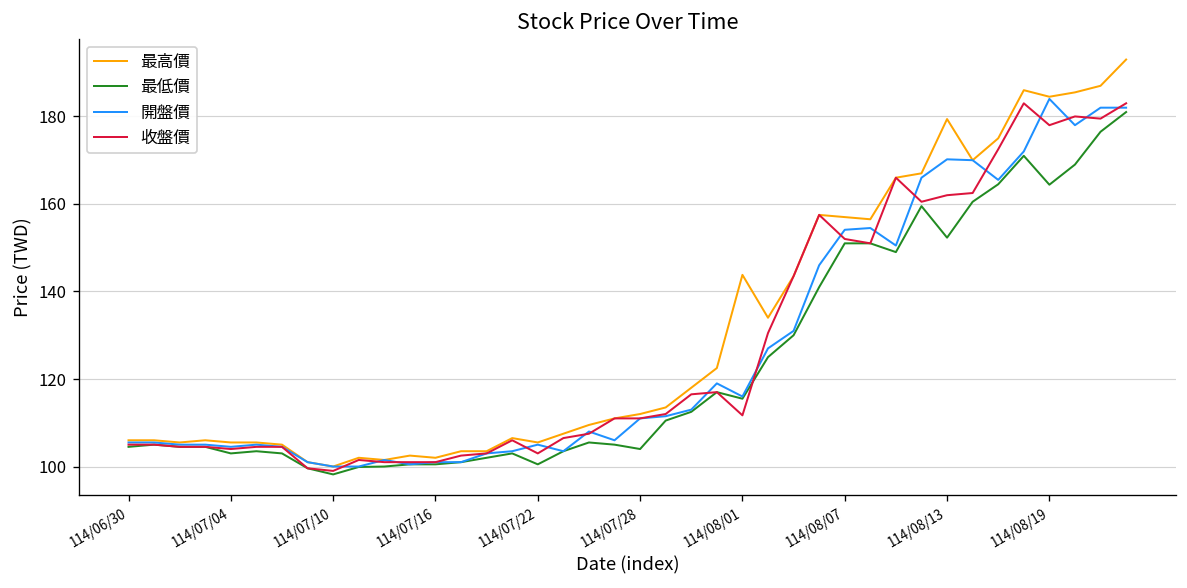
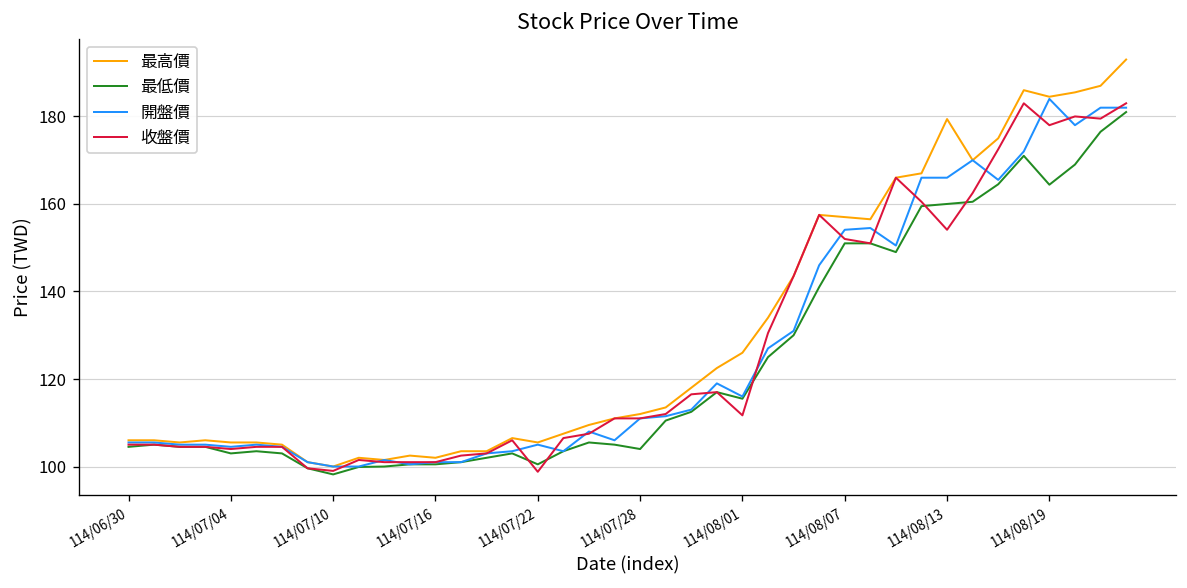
  {
    "最高價": {
      "114/07/04": 106,
      "114/07/16": 102,
      "114/07/28": 112,
-     "114/08/01": 144,
+     "114/08/01": 126,
      "114/08/07": 157,
      "114/08/13": 179
    },
    "最低價": {
      "114/07/04": 103,
      "114/07/10": 98,
      "114/07/22": 101,
      "114/07/28": 104,
      "114/08/07": 151,
-     "114/08/13": 152,
+     "114/08/13": 160,
      "114/08/19": 164
    },
    "開盤價": {
      "114/08/07": 154,
-     "114/08/13": 170
+     "114/08/13": 166
    },
    "收盤價": {
      "114/07/10": 99,
-     "114/07/22": 103,
+     "114/07/22": 99,
      "114/08/01": 112,
      "114/08/07": 152,
-     "114/08/13": 162,
+     "114/08/13": 154,
      "114/08/19": 178
    }
  }
